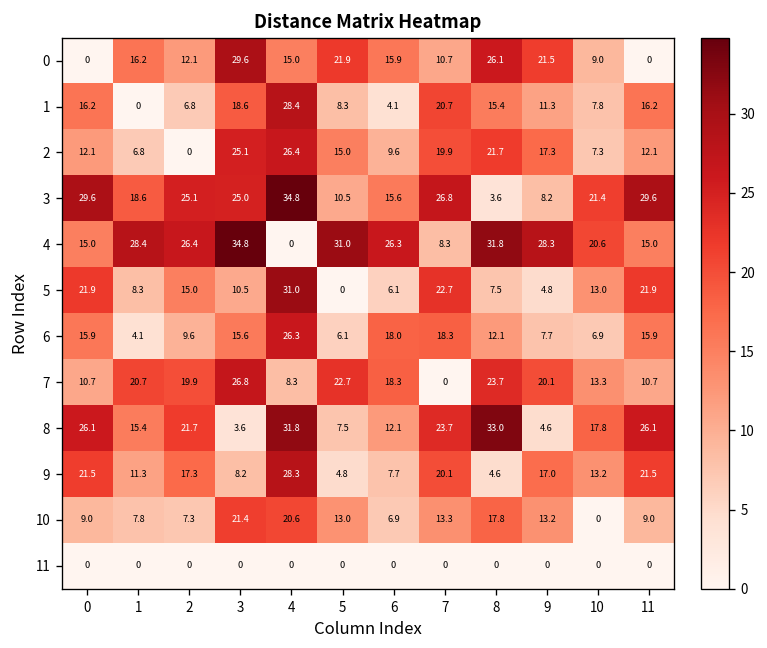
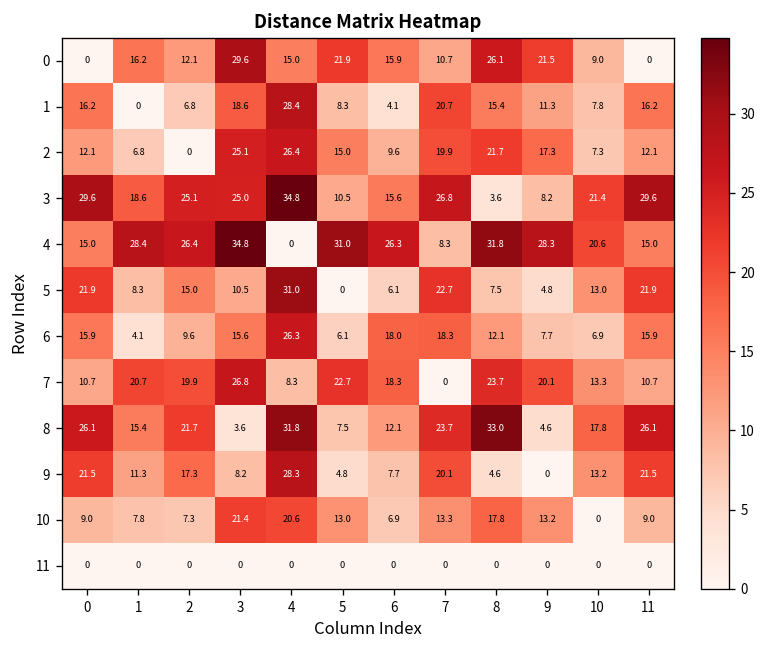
  {
    "0": {
      "0": 0,
      "1": 16.2,
      "2": 12.1,
      "3": 29.6,
      "4": 15.0,
      "5": 21.9,
      "6": 15.9,
      "7": 10.7,
      "8": 26.1,
      "9": 21.5,
      "10": 9.0,
      "11": 0
    },
    "1": {
      "0": 16.2,
      "1": 0,
      "2": 6.8,
      "3": 18.6,
      "4": 28.4,
      "5": 8.3,
      "6": 4.1,
      "7": 20.7,
      "8": 15.4,
      "9": 11.3,
      "10": 7.8,
      "11": 16.2
    },
    "2": {
      "0": 12.1,
      "1": 6.8,
      "2": 0,
      "3": 25.1,
      "4": 26.4,
      "5": 15.0,
      "6": 9.6,
      "7": 19.9,
      "8": 21.7,
      "9": 17.3,
      "10": 7.3,
      "11": 12.1
    },
    "3": {
      "0": 29.6,
      "1": 18.6,
      "2": 25.1,
      "3": 25.0,
      "4": 34.8,
      "5": 10.5,
      "6": 15.6,
      "7": 26.8,
      "8": 3.6,
      "9": 8.2,
      "10": 21.4,
      "11": 29.6
    },
    "4": {
      "0": 15.0,
      "1": 28.4,
      "2": 26.4,
      "3": 34.8,
      "4": 0,
      "5": 31.0,
      "6": 26.3,
      "7": 8.3,
      "8": 31.8,
      "9": 28.3,
      "10": 20.6,
      "11": 15.0
    },
    "5": {
      "0": 21.9,
      "1": 8.3,
      "2": 15.0,
      "3": 10.5,
      "4": 31.0,
      "5": 0,
      "6": 6.1,
      "7": 22.7,
      "8": 7.5,
      "9": 4.8,
      "10": 13.0,
      "11": 21.9
    },
    "6": {
      "0": 15.9,
      "1": 4.1,
      "2": 9.6,
      "3": 15.6,
      "4": 26.3,
      "5": 6.1,
      "6": 18.0,
      "7": 18.3,
      "8": 12.1,
      "9": 7.7,
      "10": 6.9,
      "11": 15.9
    },
    "7": {
      "0": 10.7,
      "1": 20.7,
      "2": 19.9,
      "3": 26.8,
      "4": 8.3,
      "5": 22.7,
      "6": 18.3,
      "7": 0,
      "8": 23.7,
      "9": 20.1,
      "10": 13.3,
      "11": 10.7
    },
    "8": {
      "0": 26.1,
      "1": 15.4,
      "2": 21.7,
      "3": 3.6,
      "4": 31.8,
      "5": 7.5,
      "6": 12.1,
      "7": 23.7,
      "8": 33.0,
      "9": 4.6,
      "10": 17.8,
      "11": 26.1
    },
    "9": {
      "0": 21.5,
      "1": 11.3,
      "2": 17.3,
      "3": 8.2,
      "4": 28.3,
      "5": 4.8,
      "6": 7.7,
      "7": 20.1,
      "8": 4.6,
-     "9": 17.0,
+     "9": 0,
      "10": 13.2,
      "11": 21.5
    },
    "10": {
      "0": 9.0,
      "1": 7.8,
      "2": 7.3,
      "3": 21.4,
      "4": 20.6,
      "5": 13.0,
      "6": 6.9,
      "7": 13.3,
      "8": 17.8,
      "9": 13.2,
      "10": 0,
      "11": 9.0
    },
    "11": {
      "0": 0,
      "1": 0,
      "2": 0,
      "3": 0,
      "4": 0,
      "5": 0,
      "6": 0,
      "7": 0,
      "8": 0,
      "9": 0,
      "10": 0,
      "11": 0
    }
  }
